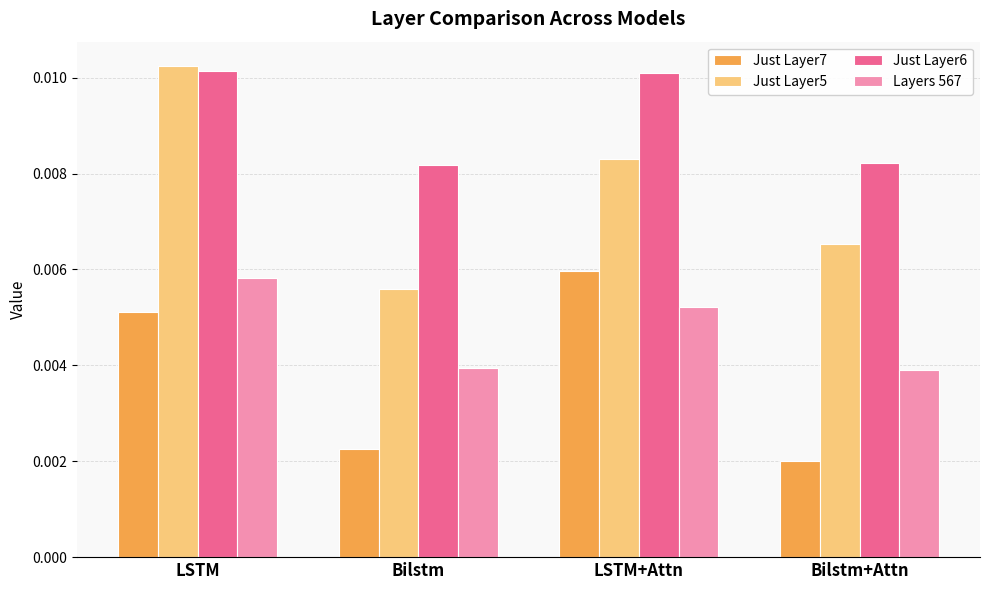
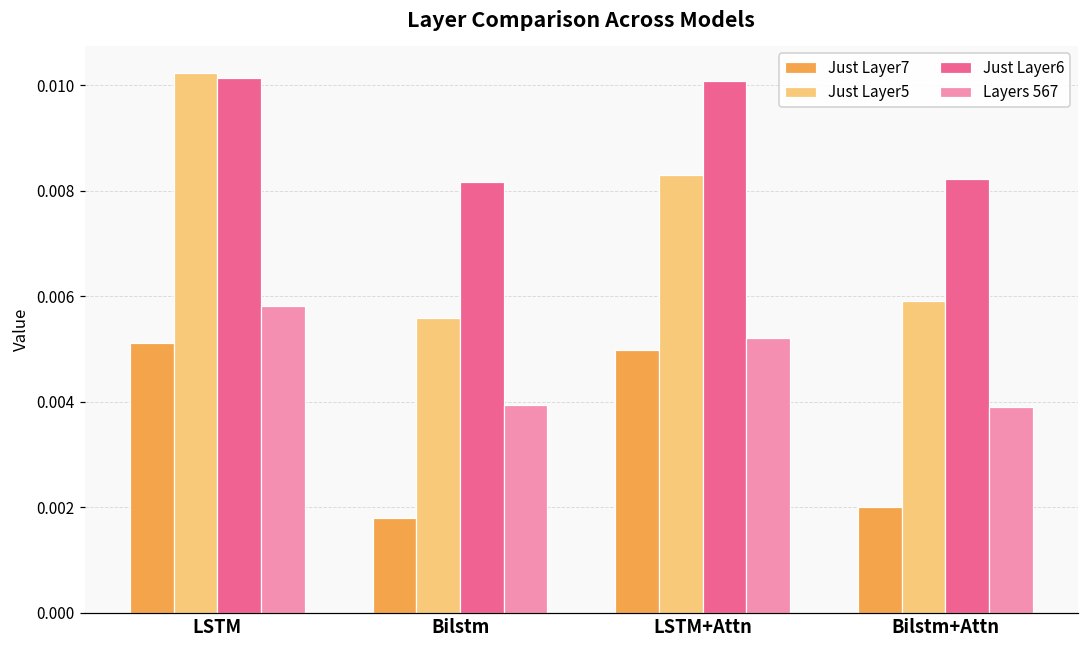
  {
    "Just Layer7": {
      "LSTM": 0.0051,
-     "Bilstm": 0.0023,
-     "LSTM+Attn": 0.0060,
+     "Bilstm": 0.0018,
+     "LSTM+Attn": 0.0050,
      "Bilstm+Attn": 0.0020
    },
    "Just Layer5": {
      "LSTM": 0.0102,
      "Bilstm": 0.0056,
      "LSTM+Attn": 0.0083,
-     "Bilstm+Attn": 0.0065
+     "Bilstm+Attn": 0.0059
    }
  }
